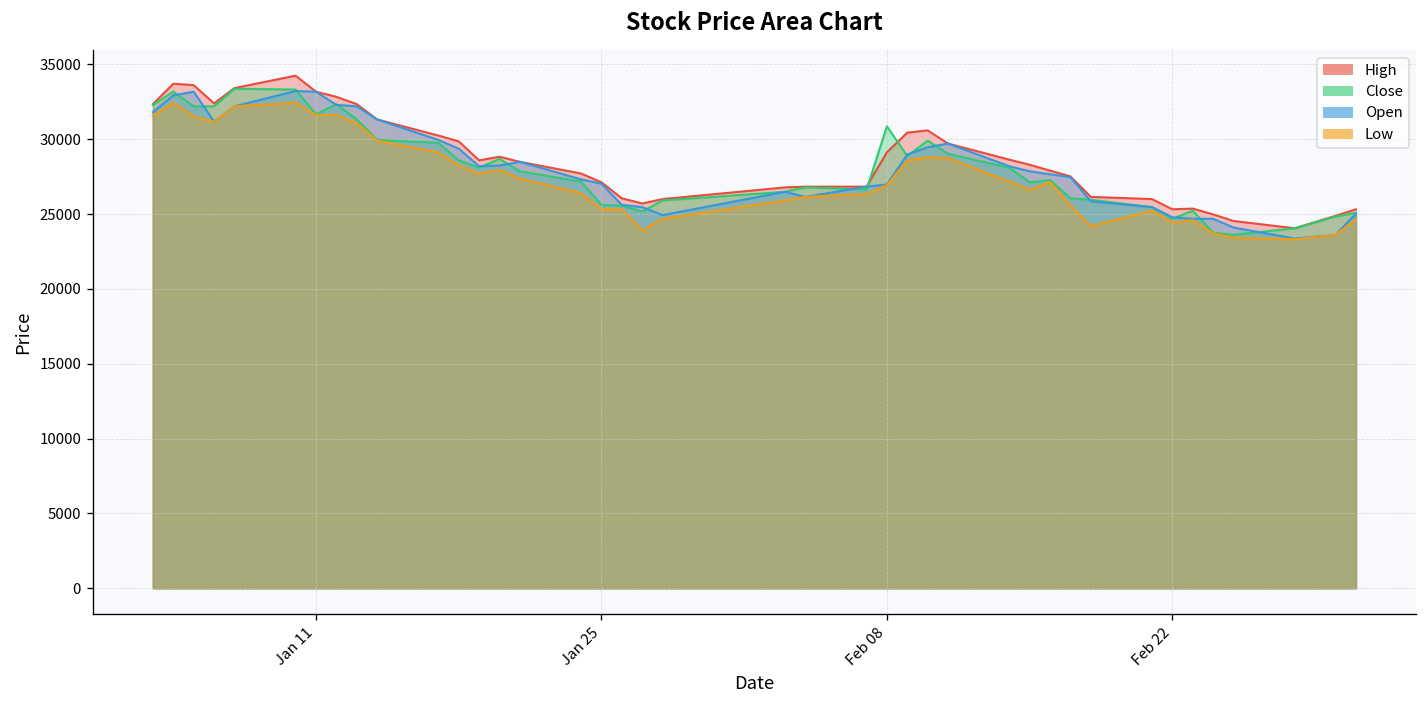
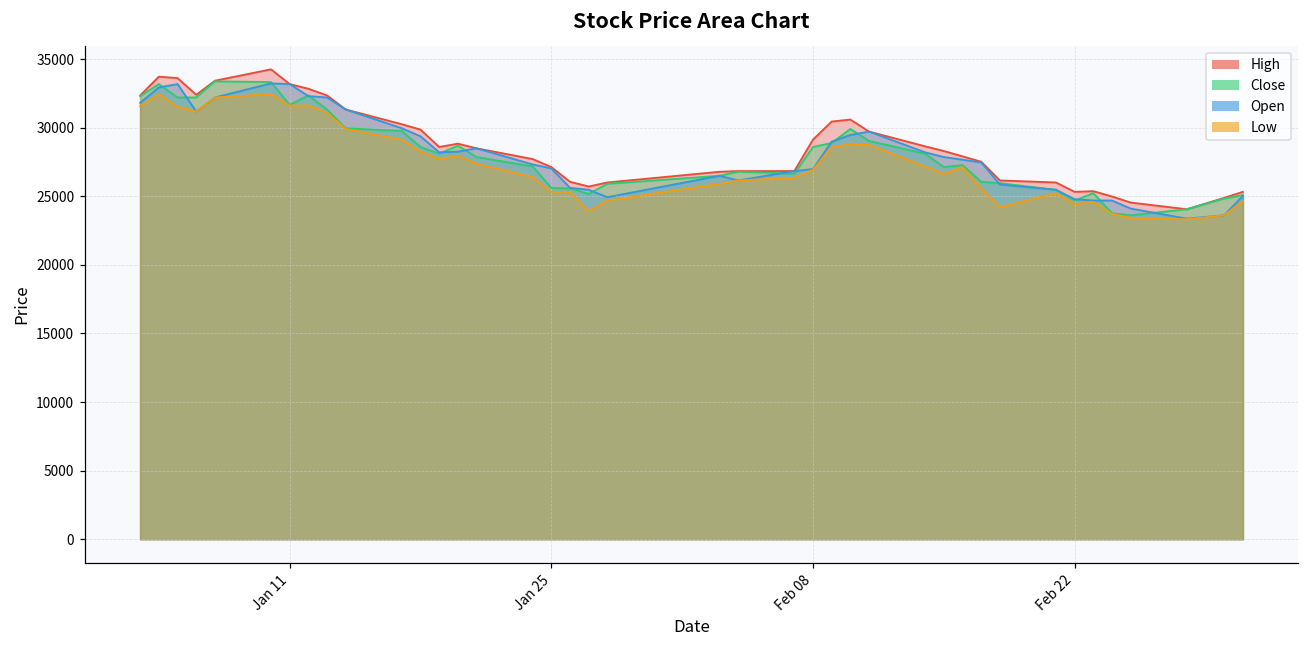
  {
    "Close": {
      "Jan 25": 25600,
-     "Feb 08": 30900
+     "Feb 08": 28600
    }
  }
